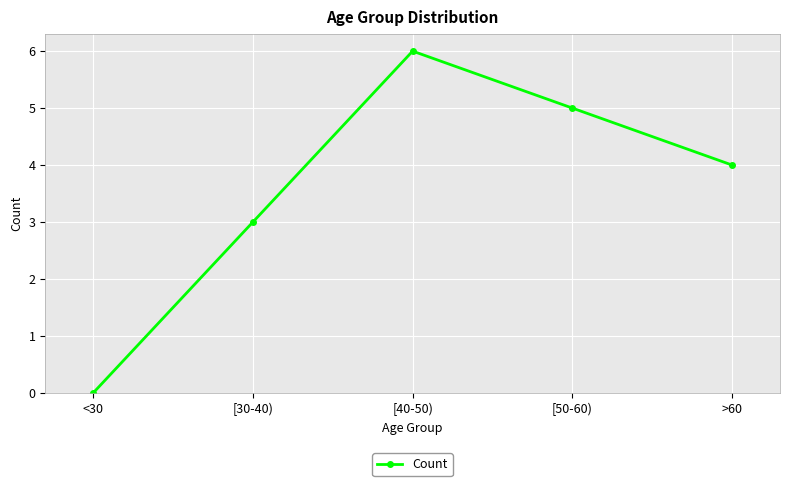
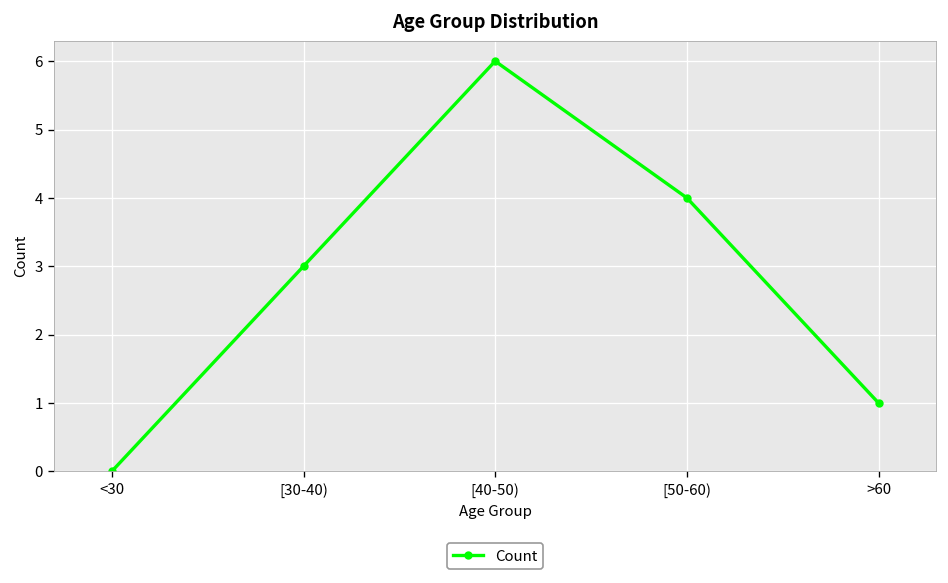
  {
    "<30": 0,
    "[30-40)": 3,
    "[40-50)": 6,
-   "[50-60)": 5,
-   ">60": 4
+   "[50-60)": 4,
+   ">60": 1
  }
